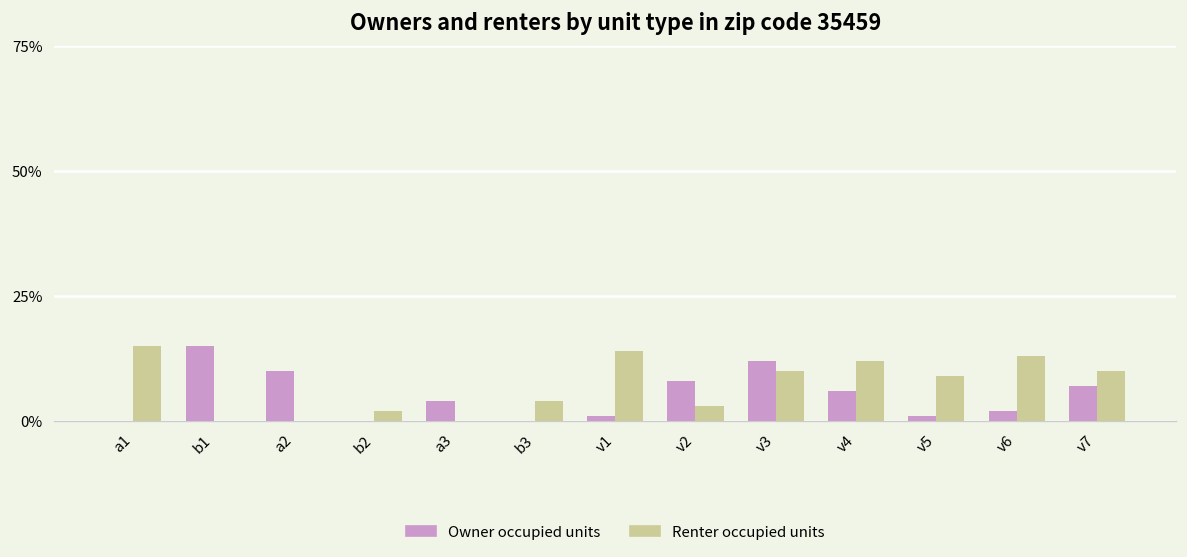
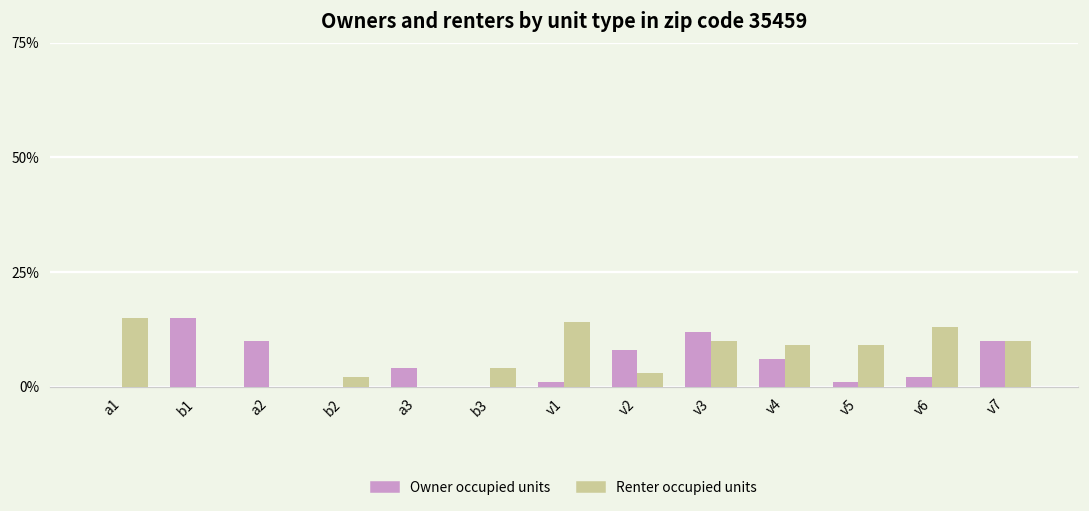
  {
    "Owner occupied units": {
      "a1": "0%",
      "b1": "15%",
      "a2": "10%",
      "b2": "0%",
      "a3": "4%",
      "b3": "0%",
      "v1": "1%",
      "v2": "8%",
      "v3": "12%",
      "v4": "6%",
      "v5": "1%",
      "v6": "2%",
-     "v7": "7%"
+     "v7": "10%"
    },
    "Renter occupied units": {
      "a1": "15%",
      "b1": "0%",
      "a2": "0%",
      "b2": "2%",
      "a3": "0%",
      "b3": "4%",
      "v1": "14%",
      "v2": "3%",
      "v3": "10%",
-     "v4": "12%",
+     "v4": "9%",
      "v5": "9%",
      "v6": "13%",
      "v7": "10%"
    }
  }
